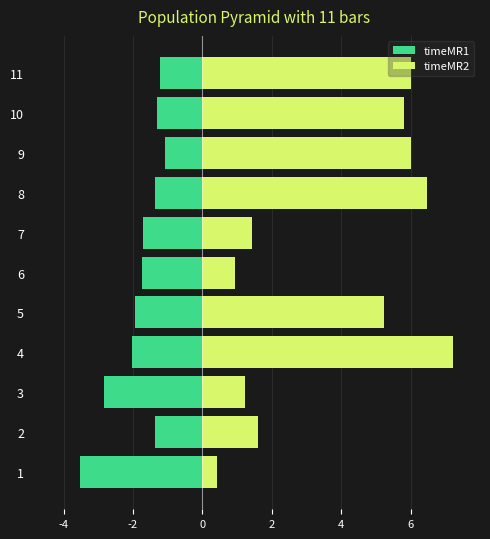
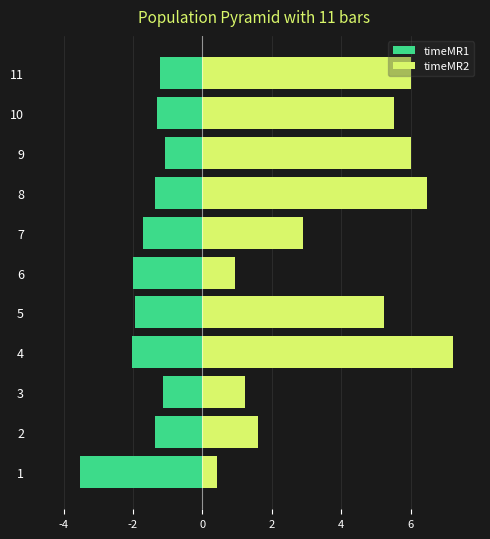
  {
    "timeMR1": {
      "11": -1.2,
      "10": -1.3,
      "9": -1.1,
      "8": -1.4,
      "7": -1.7,
-     "6": -1.7,
+     "6": -2.0,
      "5": -2.0,
      "4": -2.0,
-     "3": -2.8,
+     "3": -1.1,
      "2": -1.4,
      "1": -3.5
    },
    "timeMR2": {
-     "10": 5.8,
+     "10": 5.5,
      "9": 6.0,
      "8": 6.5,
-     "7": 1.4,
+     "7": 2.9,
      "6": 0.9,
      "5": 5.2,
      "4": 7.2,
      "3": 1.2,
      "2": 1.6,
      "1": 0.4
    }
  }
